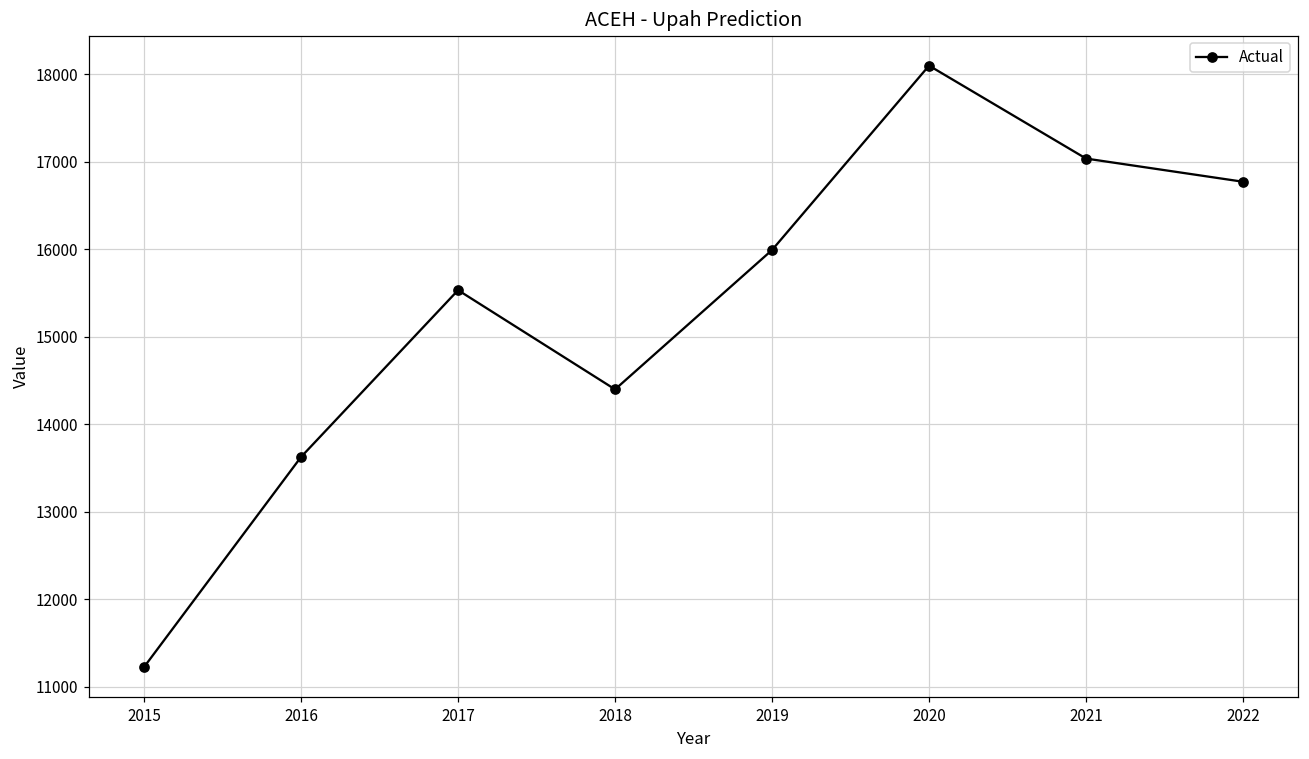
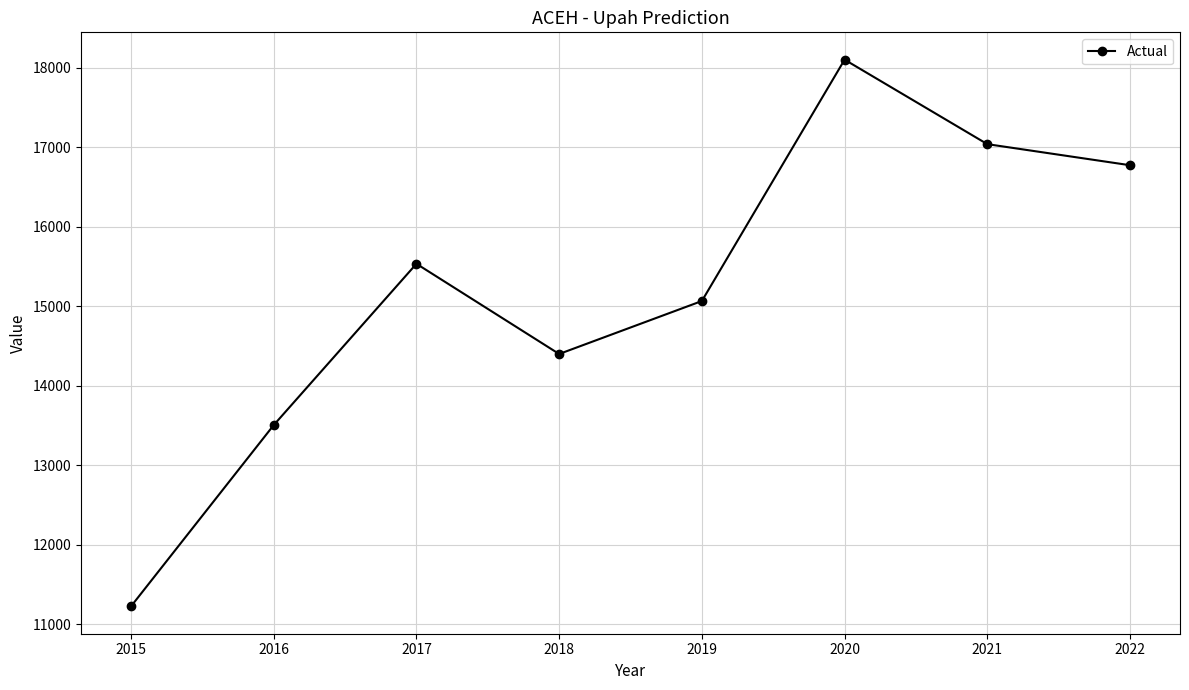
  {
    "2015": 11200,
-   "2016": 13600,
+   "2016": 13500,
    "2017": 15500,
    "2018": 14400,
-   "2019": 16000,
+   "2019": 15100,
    "2020": 18100,
    "2021": 17000,
    "2022": 16800
  }
